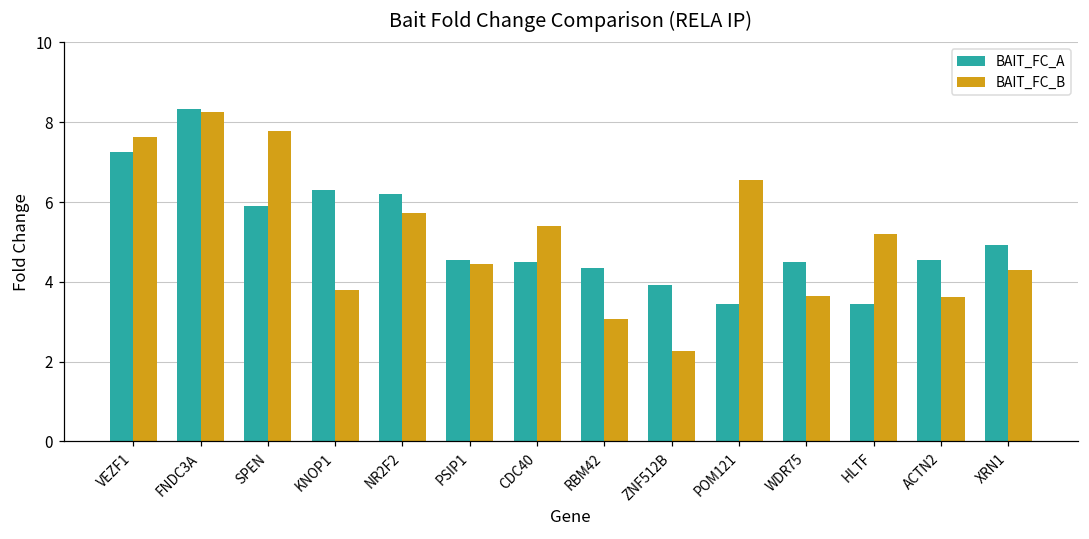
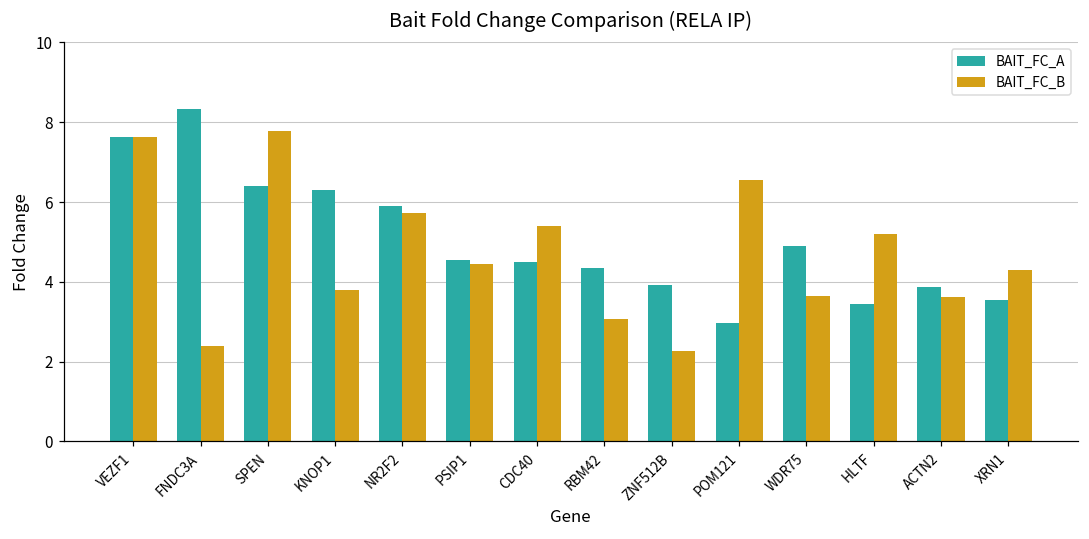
  {
    "BAIT_FC_A": {
-     "VEZF1": 7.3,
+     "VEZF1": 7.6,
      "FNDC3A": 8.3,
-     "SPEN": 5.9,
+     "SPEN": 6.4,
      "KNOP1": 6.3,
-     "NR2F2": 6.2,
+     "NR2F2": 5.9,
      "PSIP1": 4.6,
      "CDC40": 4.5,
      "RBM42": 4.4,
      "ZNF512B": 3.9,
-     "POM121": 3.4,
-     "WDR75": 4.5,
+     "POM121": 3.0,
+     "WDR75": 4.9,
      "HLTF": 3.4,
-     "ACTN2": 4.6,
-     "XRN1": 4.9
+     "ACTN2": 3.9,
+     "XRN1": 3.6
    },
    "BAIT_FC_B": {
      "VEZF1": 7.6,
-     "FNDC3A": 8.3,
+     "FNDC3A": 2.4,
      "SPEN": 7.8,
      "KNOP1": 3.8,
      "NR2F2": 5.7,
      "PSIP1": 4.5,
      "CDC40": 5.4,
      "RBM42": 3.1,
      "ZNF512B": 2.3,
      "POM121": 6.6,
      "WDR75": 3.6,
      "HLTF": 5.2,
      "ACTN2": 3.6,
      "XRN1": 4.3
    }
  }
